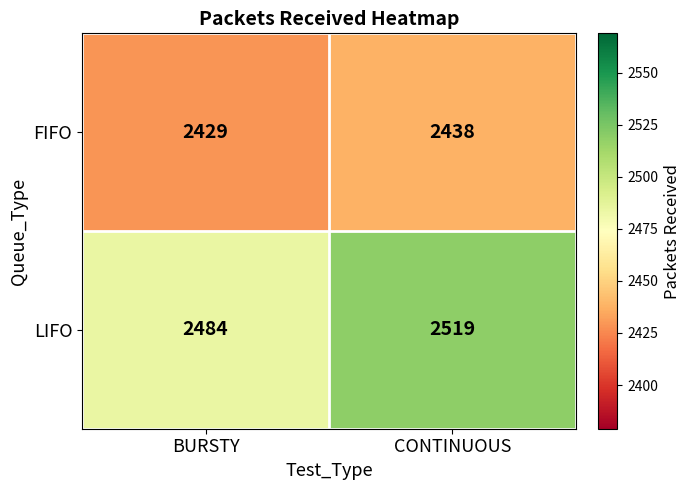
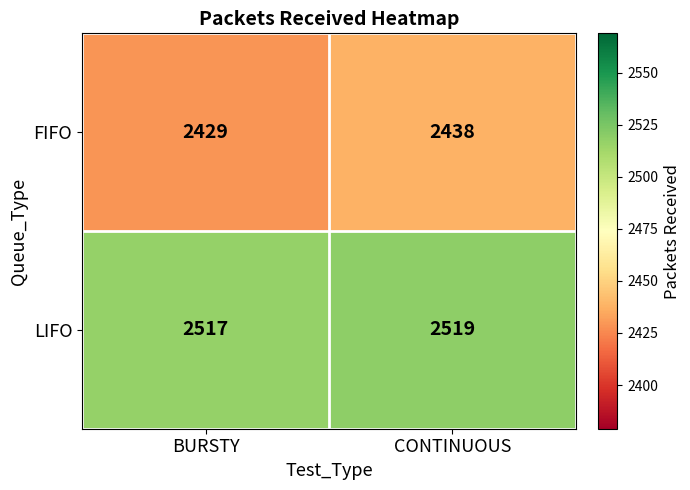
  {
    "FIFO": {
      "BURSTY": 2429,
      "CONTINUOUS": 2438
    },
    "LIFO": {
-     "BURSTY": 2484,
+     "BURSTY": 2517,
      "CONTINUOUS": 2519
    }
  }
